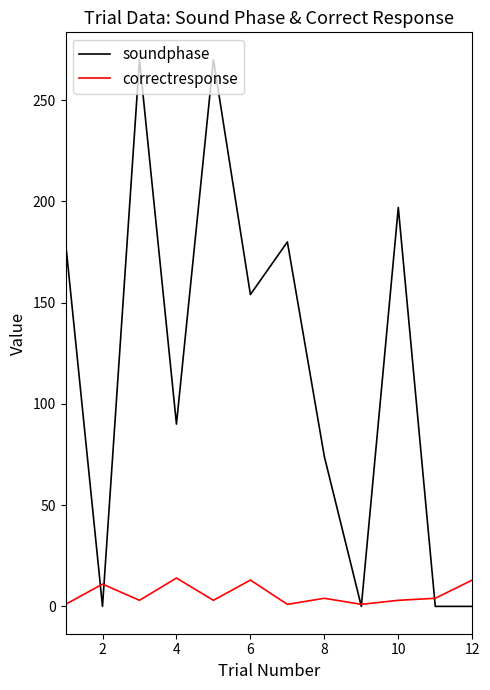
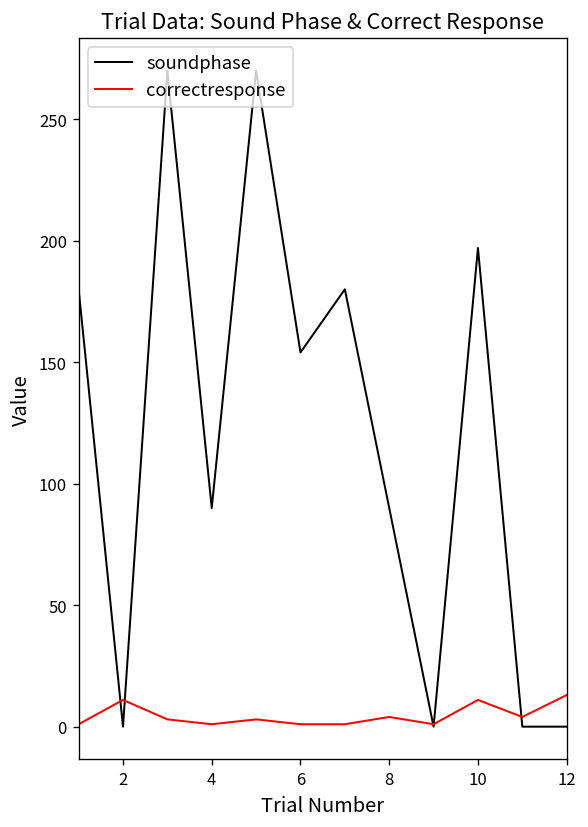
  {
    "soundphase": {
      "2": 0,
      "4": 90,
      "6": 154,
-     "8": 74,
+     "8": 90,
      "10": 197,
      "12": 0
    },
    "correctresponse": {
      "2": 11,
-     "4": 14,
-     "6": 13,
+     "4": 1,
+     "6": 1,
      "8": 4,
-     "10": 3,
+     "10": 11,
      "12": 13
    }
  }
